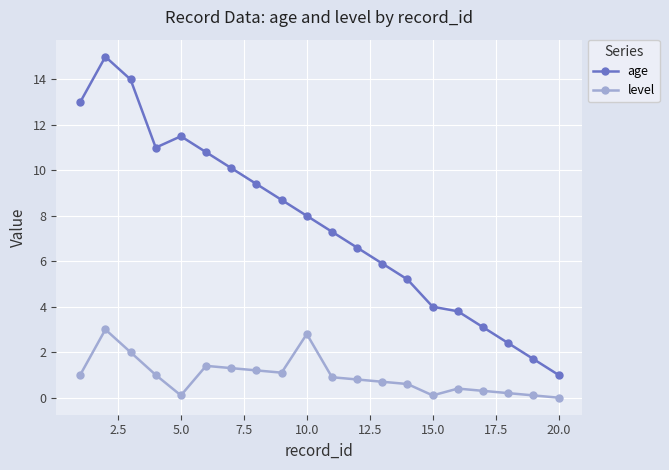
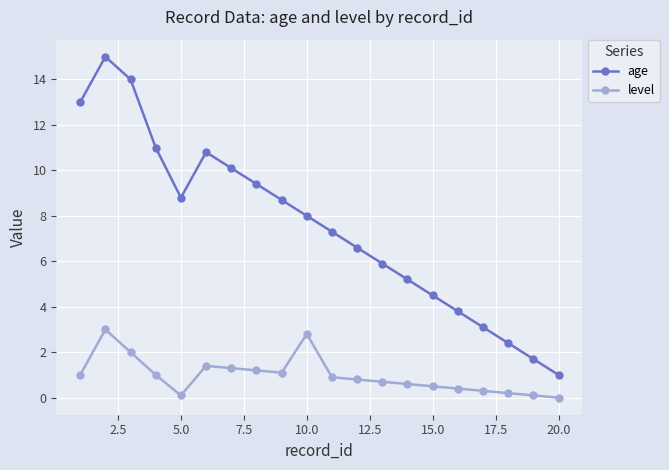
  {
    "age": {
-     "5.0": 11.5,
+     "5.0": 8.8,
      "10.0": 8.0,
-     "15.0": 4.0,
+     "15.0": 4.5,
      "20.0": 1.0
    },
    "level": {
      "5.0": 0.1,
      "10.0": 2.8,
-     "15.0": 0.1,
+     "15.0": 0.5,
      "20.0": 0.0
    }
  }
